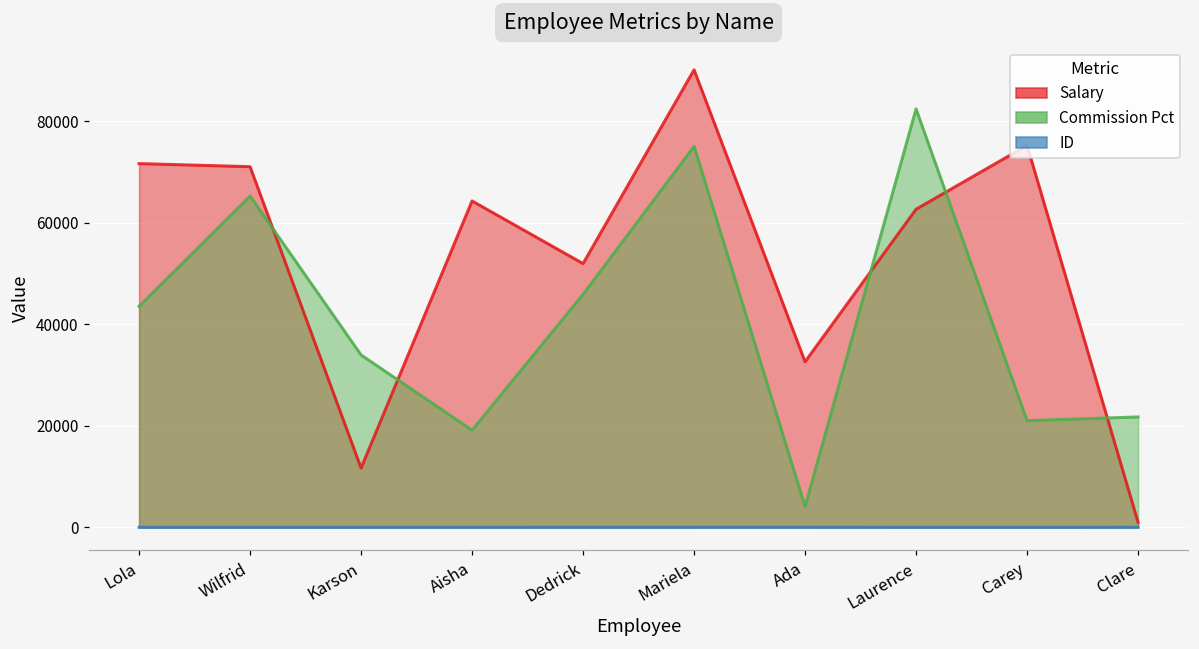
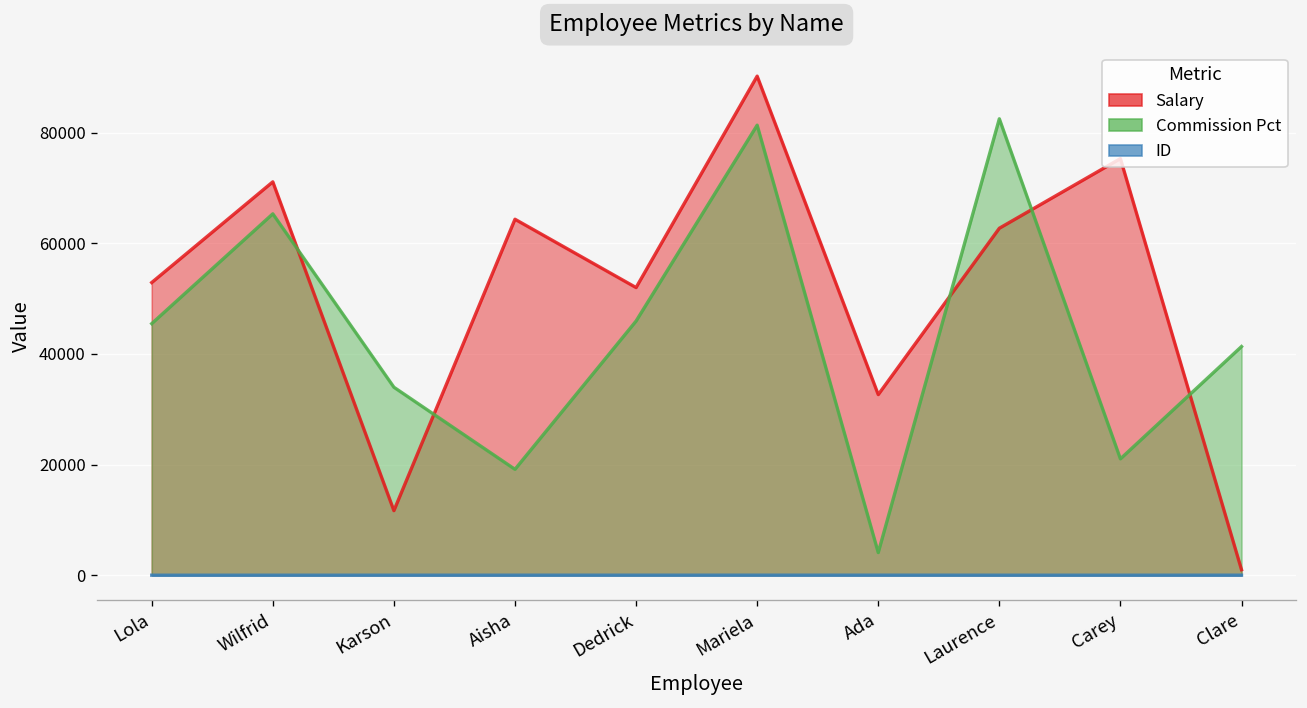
  {
    "Salary": {
-     "Lola": 72000,
+     "Lola": 53000,
      "Wilfrid": 71000,
      "Karson": 12000,
      "Aisha": 64000,
      "Dedrick": 52000,
      "Mariela": 90000,
      "Ada": 33000,
      "Laurence": 63000,
      "Clare": 1000
    },
    "Commission Pct": {
-     "Lola": 44000,
+     "Lola": 45000,
      "Wilfrid": 65000,
      "Karson": 34000,
      "Aisha": 19000,
      "Dedrick": 46000,
-     "Mariela": 75000,
+     "Mariela": 81000,
      "Ada": 4000,
      "Laurence": 82000,
      "Carey": 21000,
-     "Clare": 22000
+     "Clare": 41000
    },
    "ID": {
      "Lola": 0,
      "Wilfrid": 0,
      "Karson": 0,
      "Aisha": 0,
      "Dedrick": 0,
      "Mariela": 0,
      "Ada": 0,
      "Laurence": 0,
      "Carey": 0,
      "Clare": 0
    }
  }
